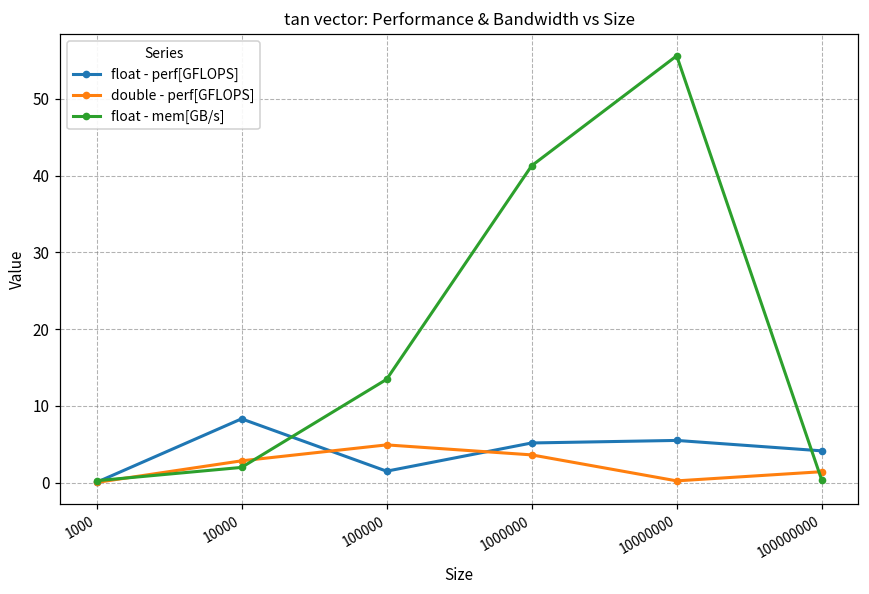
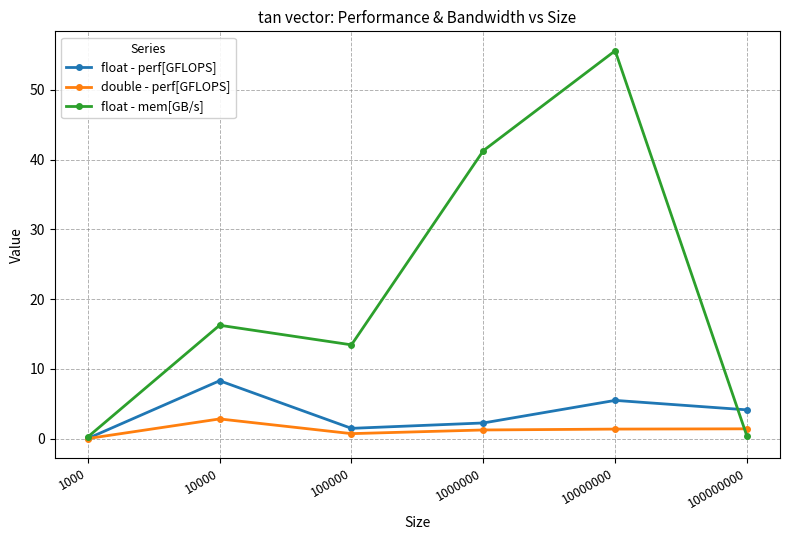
  {
    "float - perf[GFLOPS]": {
      "10000": 8,
      "100000": 1,
-     "1000000": 5,
+     "1000000": 2,
      "10000000": 5,
      "100000000": 4
    },
    "double - perf[GFLOPS]": {
      "10000": 3,
-     "100000": 5,
-     "1000000": 4,
-     "10000000": 0,
+     "100000": 1,
+     "1000000": 1,
+     "10000000": 1,
      "100000000": 1
    },
    "float - mem[GB/s]": {
-     "10000": 2,
+     "10000": 16,
      "100000": 13,
      "1000000": 41,
      "10000000": 56,
      "100000000": 0
    }
  }
